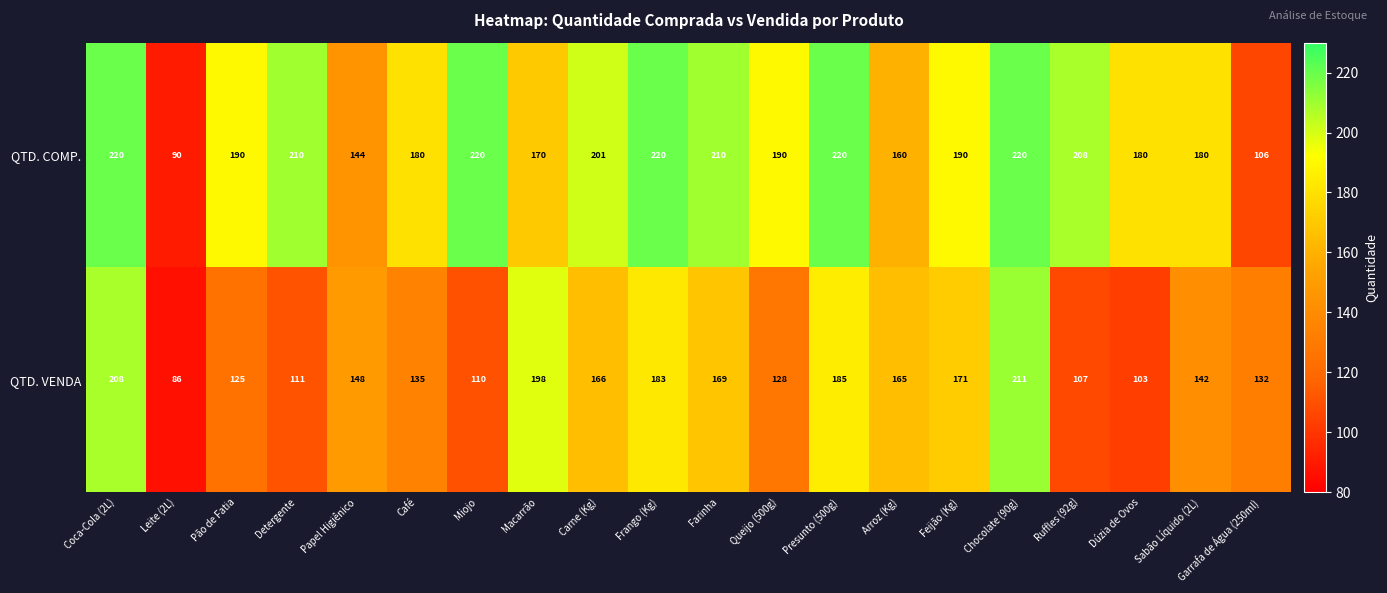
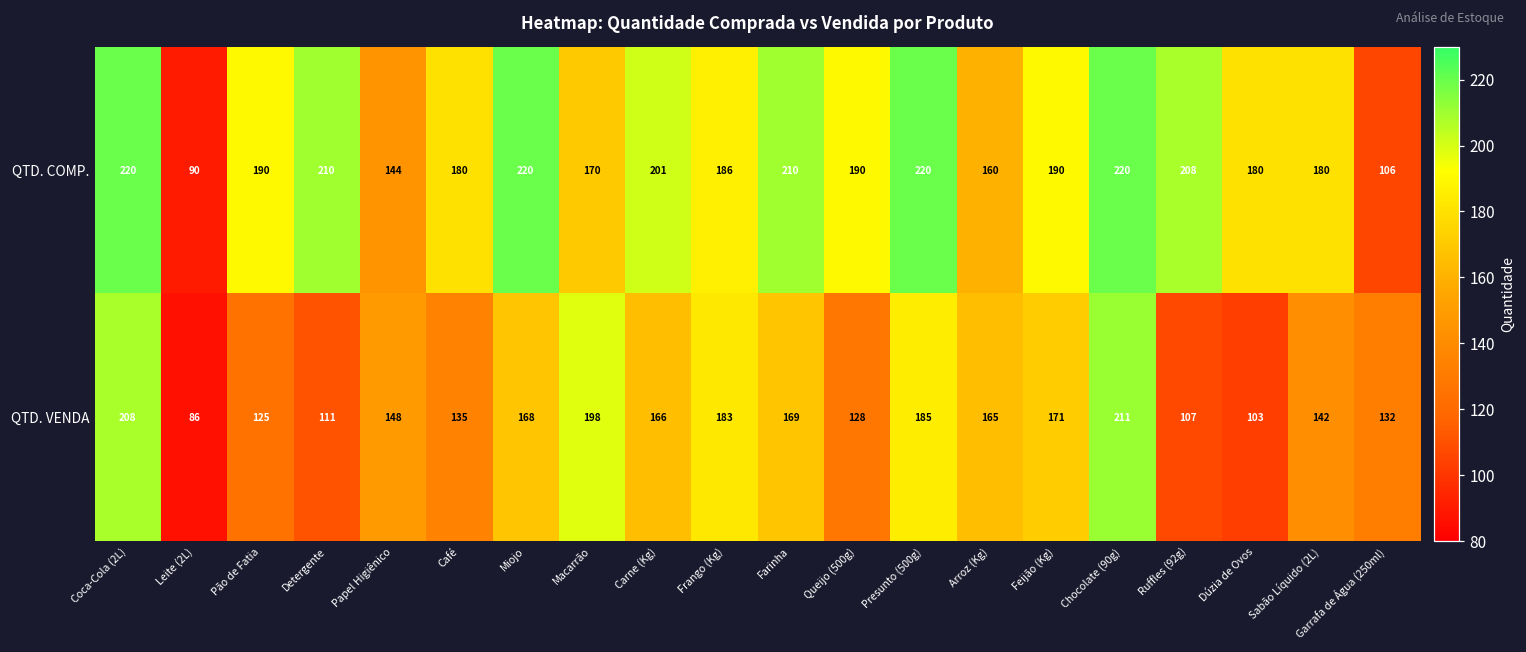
  {
    "QTD. COMP.": {
      "Coca-Cola (2L)": 220,
      "Leite (2L)": 90,
      "Pão de Fatia": 190,
      "Detergente": 210,
      "Papel Higiênico": 144,
      "Café": 180,
      "Miojo": 220,
      "Macarrão": 170,
      "Carne (Kg)": 201,
-     "Frango (Kg)": 220,
+     "Frango (Kg)": 186,
      "Farinha": 210,
      "Queijo (500g)": 190,
      "Presunto (500g)": 220,
      "Arroz (Kg)": 160,
      "Feijão (Kg)": 190,
      "Chocolate (90g)": 220,
      "Ruffles (92g)": 208,
      "Dúzia de Ovos": 180,
      "Sabão Líquido (2L)": 180,
      "Garrafa de Água (250ml)": 106
    },
    "QTD. VENDA": {
      "Coca-Cola (2L)": 208,
      "Leite (2L)": 86,
      "Pão de Fatia": 125,
      "Detergente": 111,
      "Papel Higiênico": 148,
      "Café": 135,
-     "Miojo": 110,
+     "Miojo": 168,
      "Macarrão": 198,
      "Carne (Kg)": 166,
      "Frango (Kg)": 183,
      "Farinha": 169,
      "Queijo (500g)": 128,
      "Presunto (500g)": 185,
      "Arroz (Kg)": 165,
      "Feijão (Kg)": 171,
      "Chocolate (90g)": 211,
      "Ruffles (92g)": 107,
      "Dúzia de Ovos": 103,
      "Sabão Líquido (2L)": 142,
      "Garrafa de Água (250ml)": 132
    }
  }
